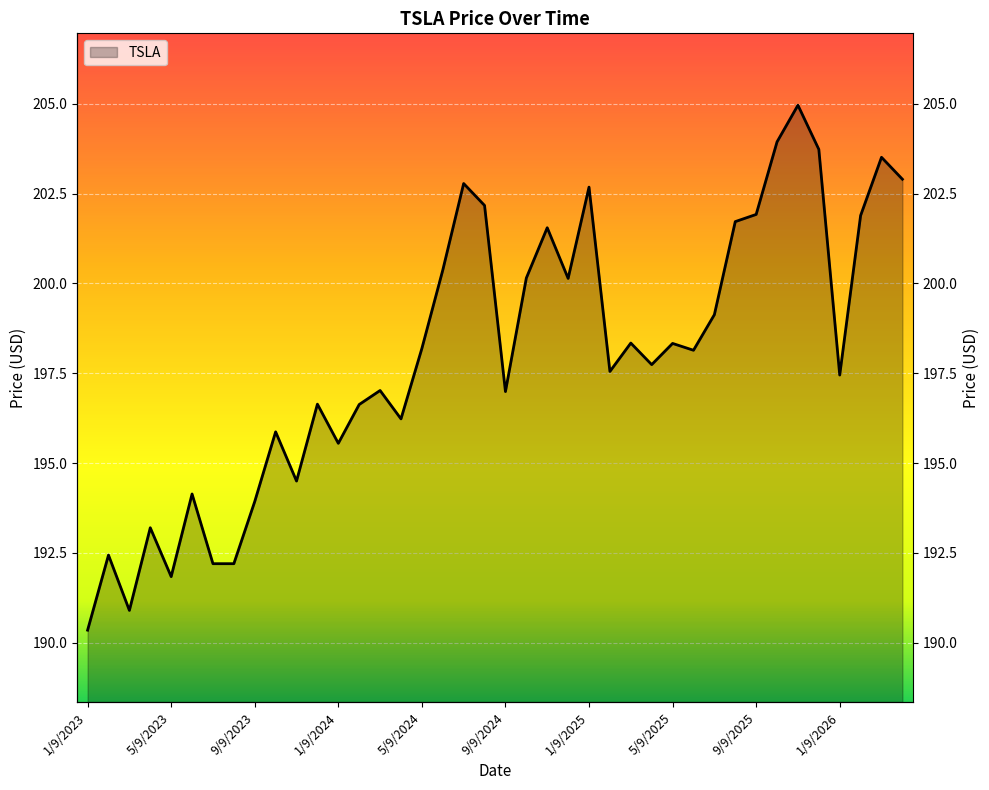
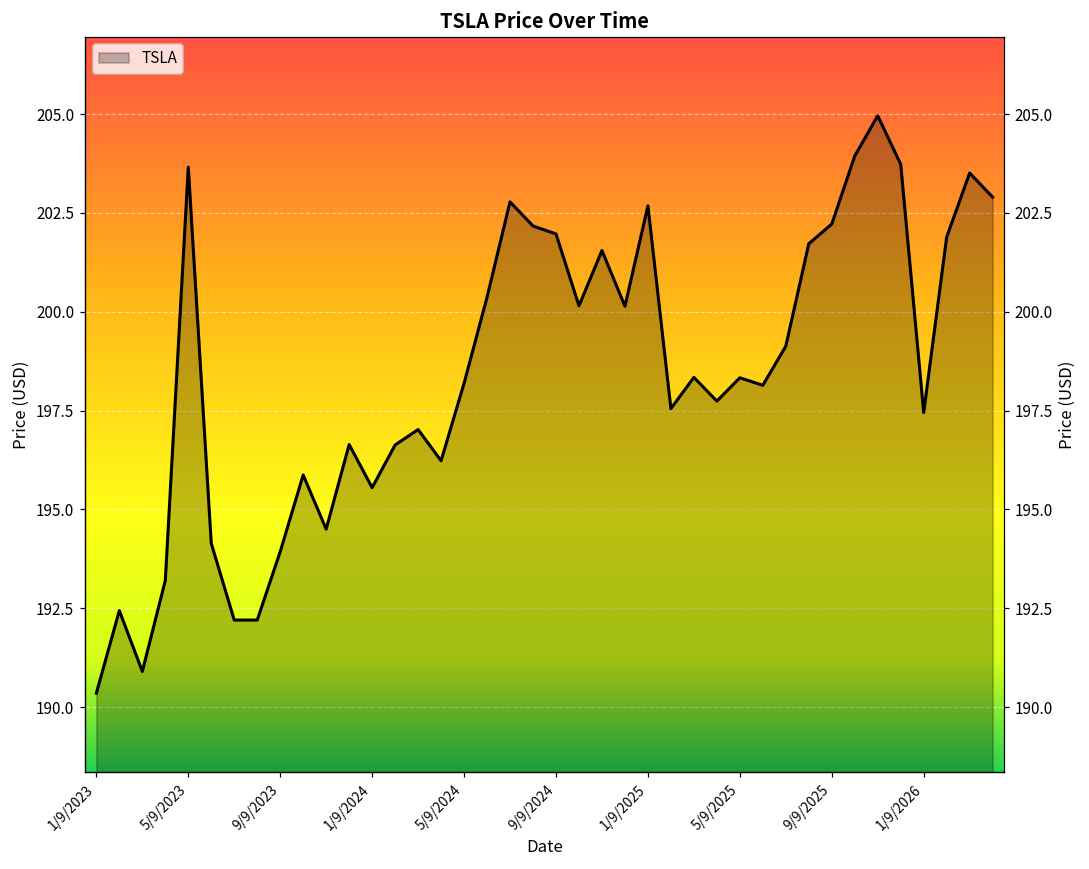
  {
    "1/9/2023": 190.4,
-   "5/9/2023": 191.8,
+   "5/9/2023": 203.7,
    "9/9/2023": 193.9,
    "1/9/2024": 195.6,
    "5/9/2024": 198.2,
-   "9/9/2024": 197.0,
+   "9/9/2024": 202.0,
    "1/9/2025": 202.7,
    "5/9/2025": 198.3,
-   "9/9/2025": 201.9,
+   "9/9/2025": 202.2,
    "1/9/2026": 197.5
  }
